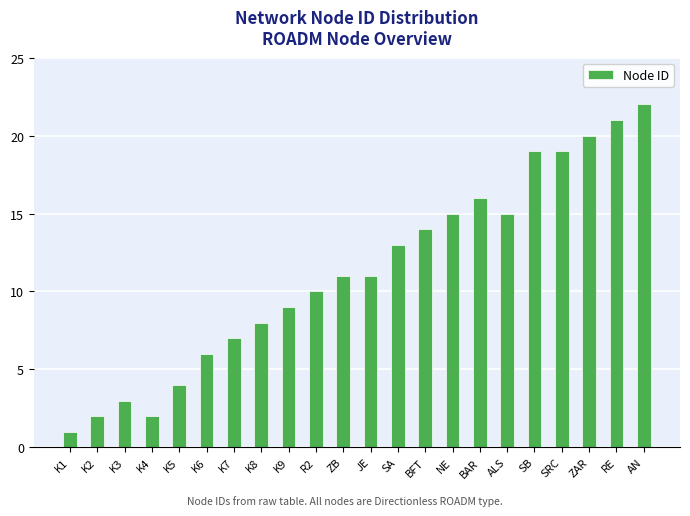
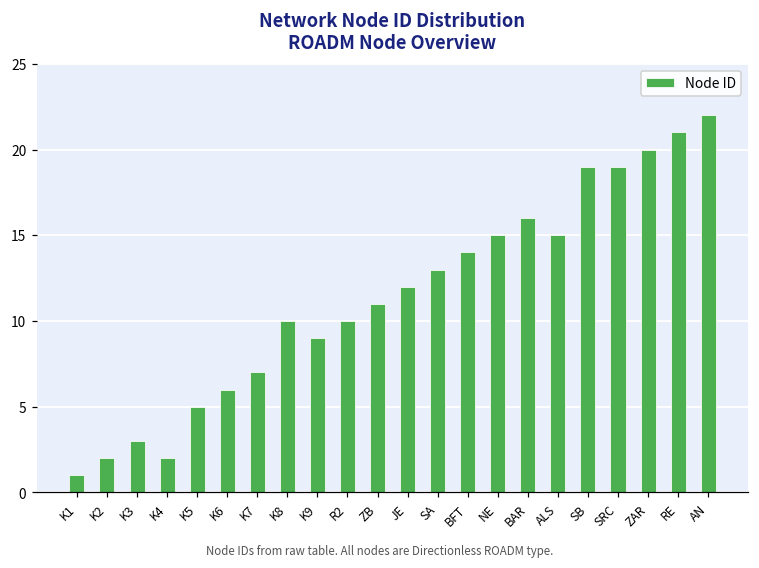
  {
    "K1": 1,
    "K2": 2,
    "K3": 3,
    "K4": 2,
-   "K5": 4,
+   "K5": 5,
    "K6": 6,
    "K7": 7,
-   "K8": 8,
+   "K8": 10,
    "K9": 9,
    "R2": 10,
    "ZB": 11,
-   "JE": 11,
+   "JE": 12,
    "SA": 13,
    "BFT": 14,
    "NE": 15,
    "BAR": 16,
    "ALS": 15,
    "SB": 19,
    "SRC": 19,
    "ZAR": 20,
    "RE": 21,
    "AN": 22
  }
